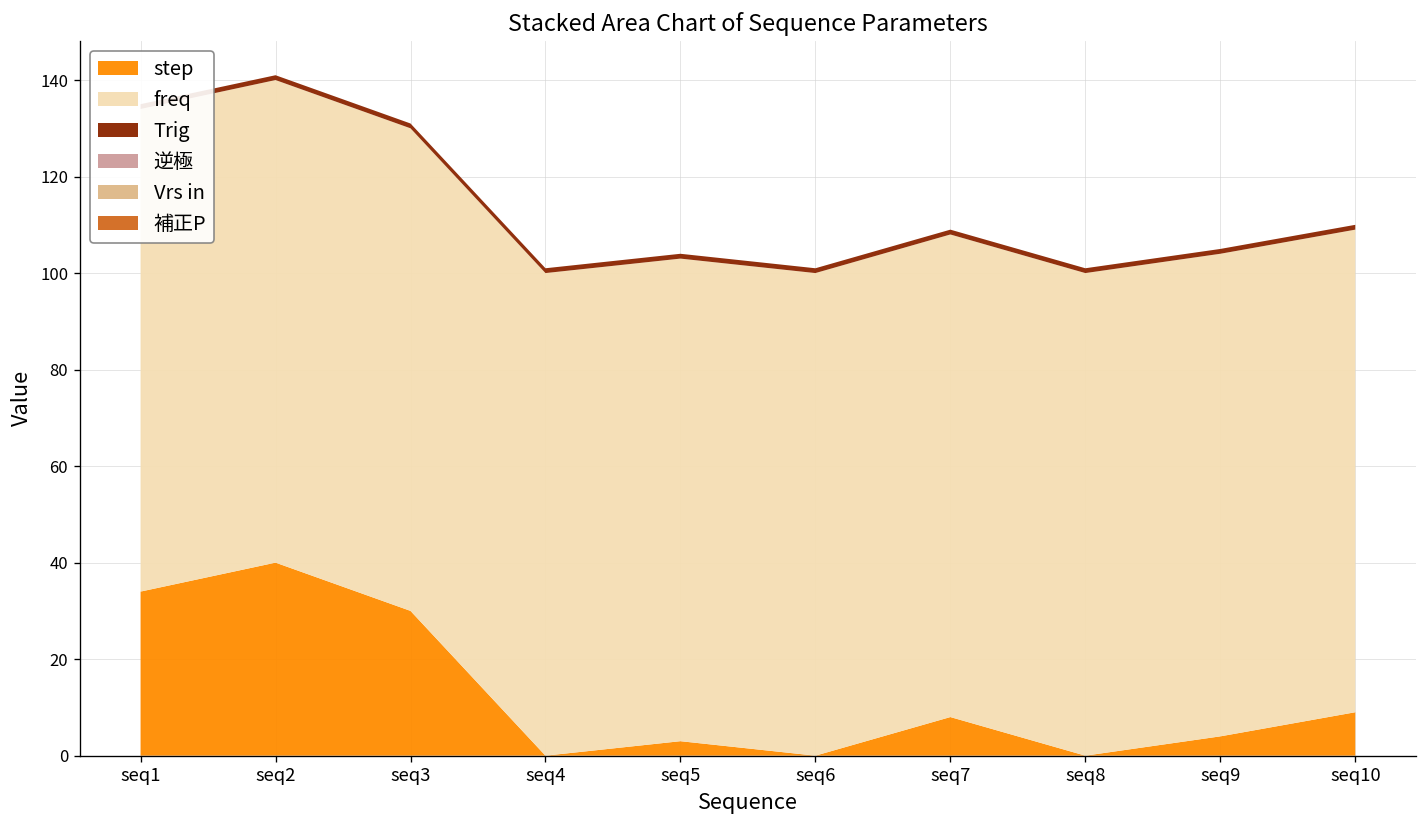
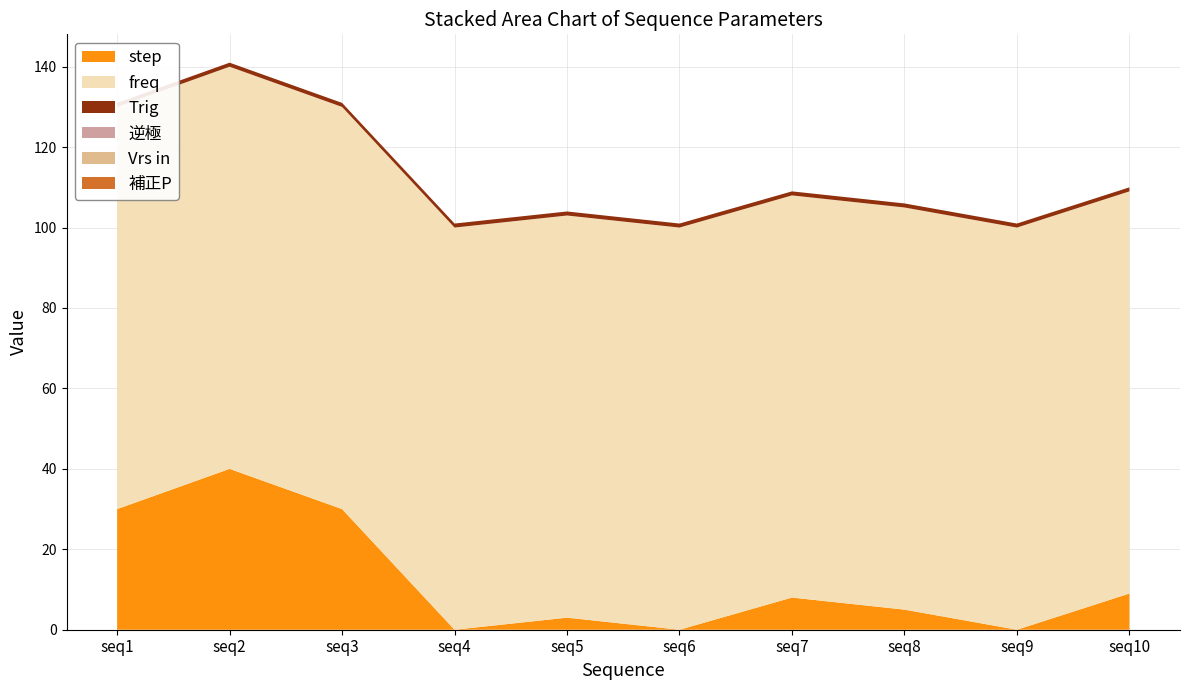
  {
    "step": {
-     "seq1": 34,
+     "seq1": 30,
      "seq2": 40,
      "seq3": 30,
      "seq4": 0,
      "seq5": 3,
      "seq6": 0,
      "seq7": 8,
-     "seq8": 0,
-     "seq9": 4,
+     "seq8": 5,
+     "seq9": 0,
      "seq10": 9
    },
    "freq": {
      "seq2": 100,
      "seq3": 100,
      "seq4": 100,
      "seq5": 100,
      "seq6": 100,
      "seq7": 100,
      "seq8": 100,
      "seq9": 100,
      "seq10": 100
    }
  }
